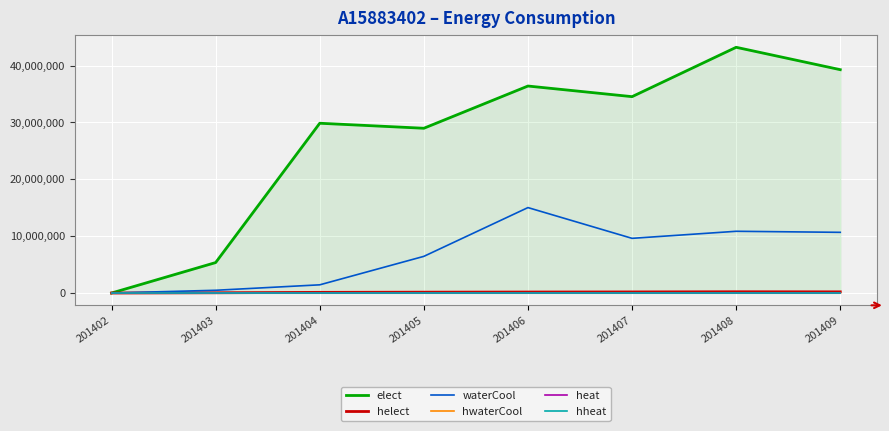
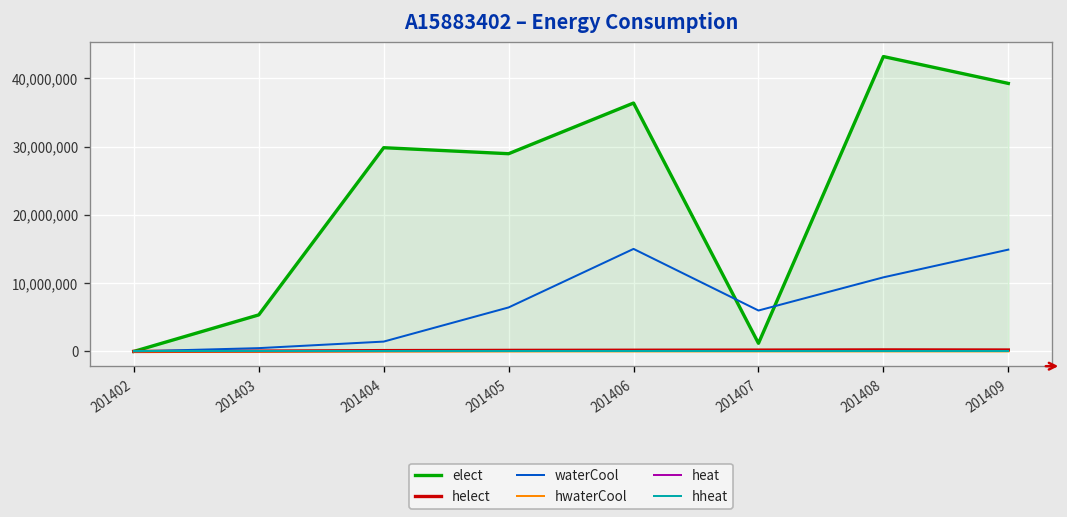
  {
    "elect": {
      "201403": "5,000,000",
      "201404": "30,000,000",
      "201405": "29,000,000",
      "201406": "36,000,000",
-     "201407": "35,000,000",
+     "201407": "1,000,000",
      "201408": "43,000,000",
      "201409": "39,000,000"
    },
    "waterCool": {
      "201404": "1,000,000",
      "201405": "6,000,000",
      "201406": "15,000,000",
-     "201407": "10,000,000",
+     "201407": "6,000,000",
      "201408": "11,000,000",
-     "201409": "11,000,000"
+     "201409": "15,000,000"
    }
  }
